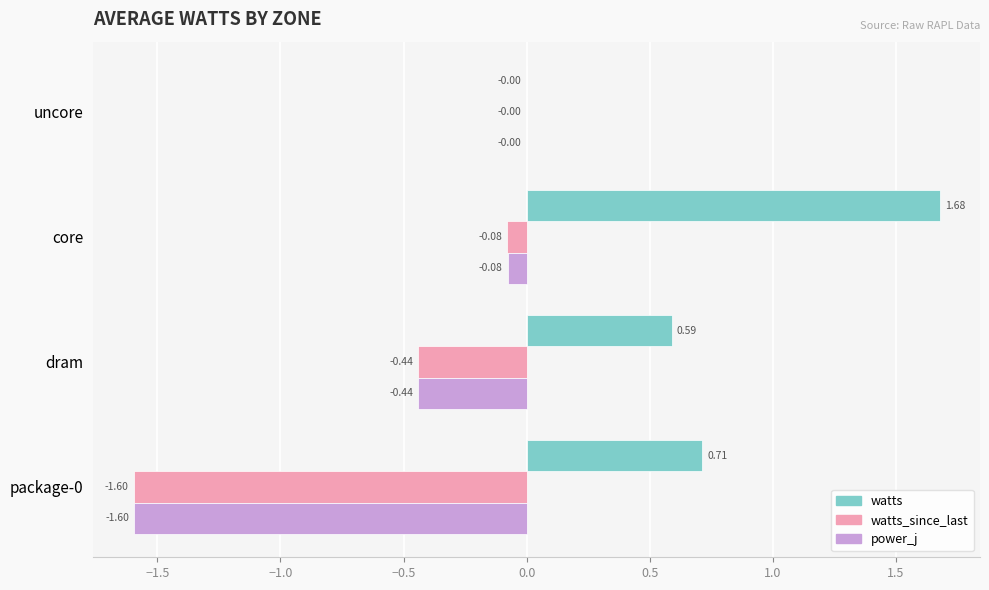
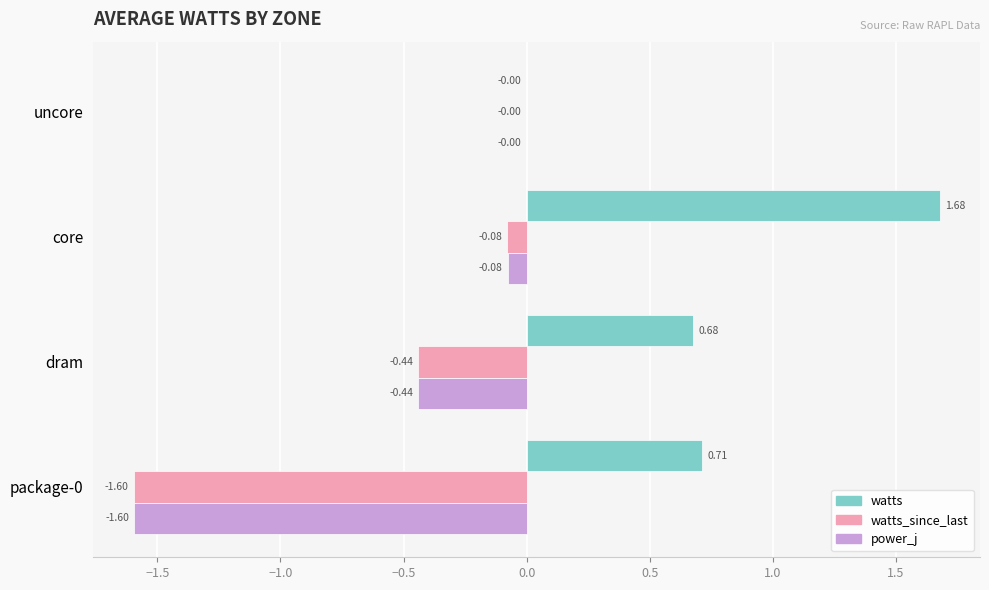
  {
    "watts": {
      "uncore": -0.00,
      "core": 1.68,
-     "dram": 0.59,
+     "dram": 0.68,
      "package-0": 0.71
    }
  }
